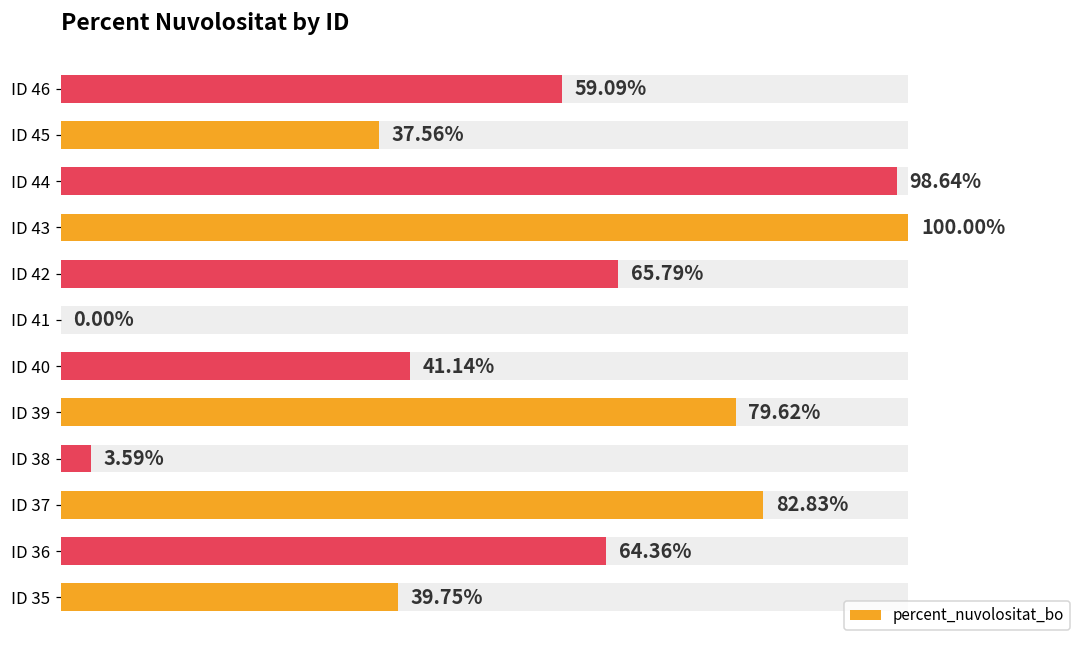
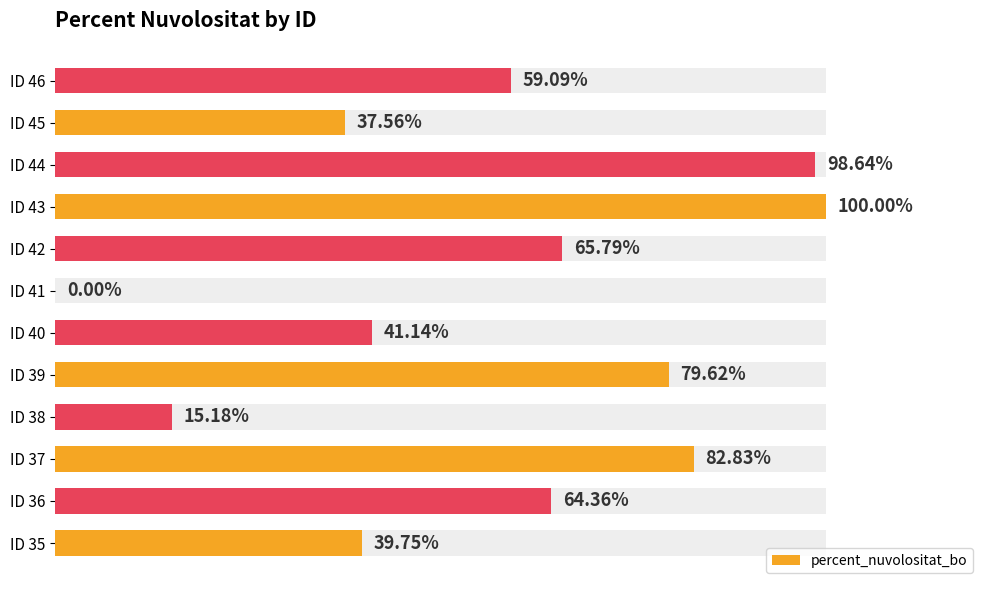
  {
    "percent_nuvolositat_bo": {
      "ID 43": "100.00%",
      "ID 41": "0.00%",
-     "ID 38": "3.59%"
+     "ID 38": "15.18%"
    }
  }
